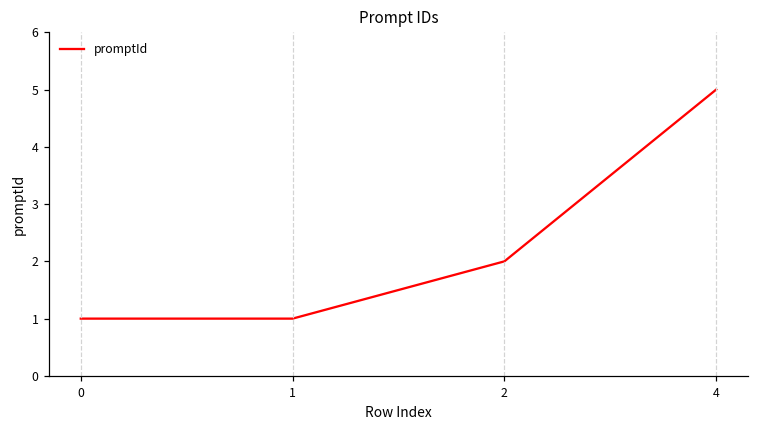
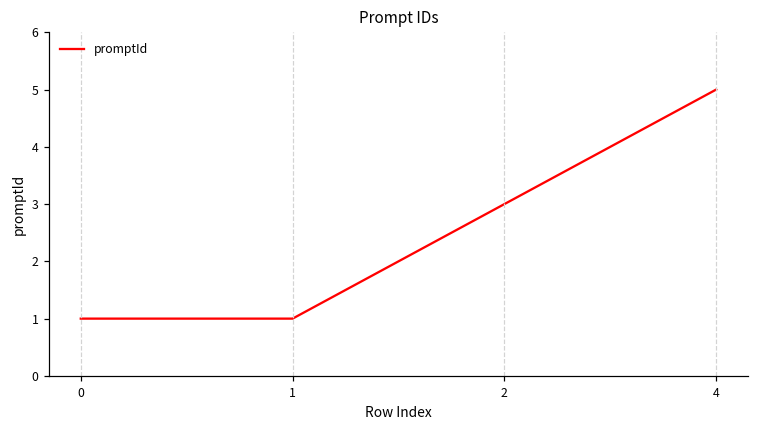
  {
    "0": 1,
    "1": 1,
-   "2": 2,
+   "2": 3,
    "4": 5
  }
